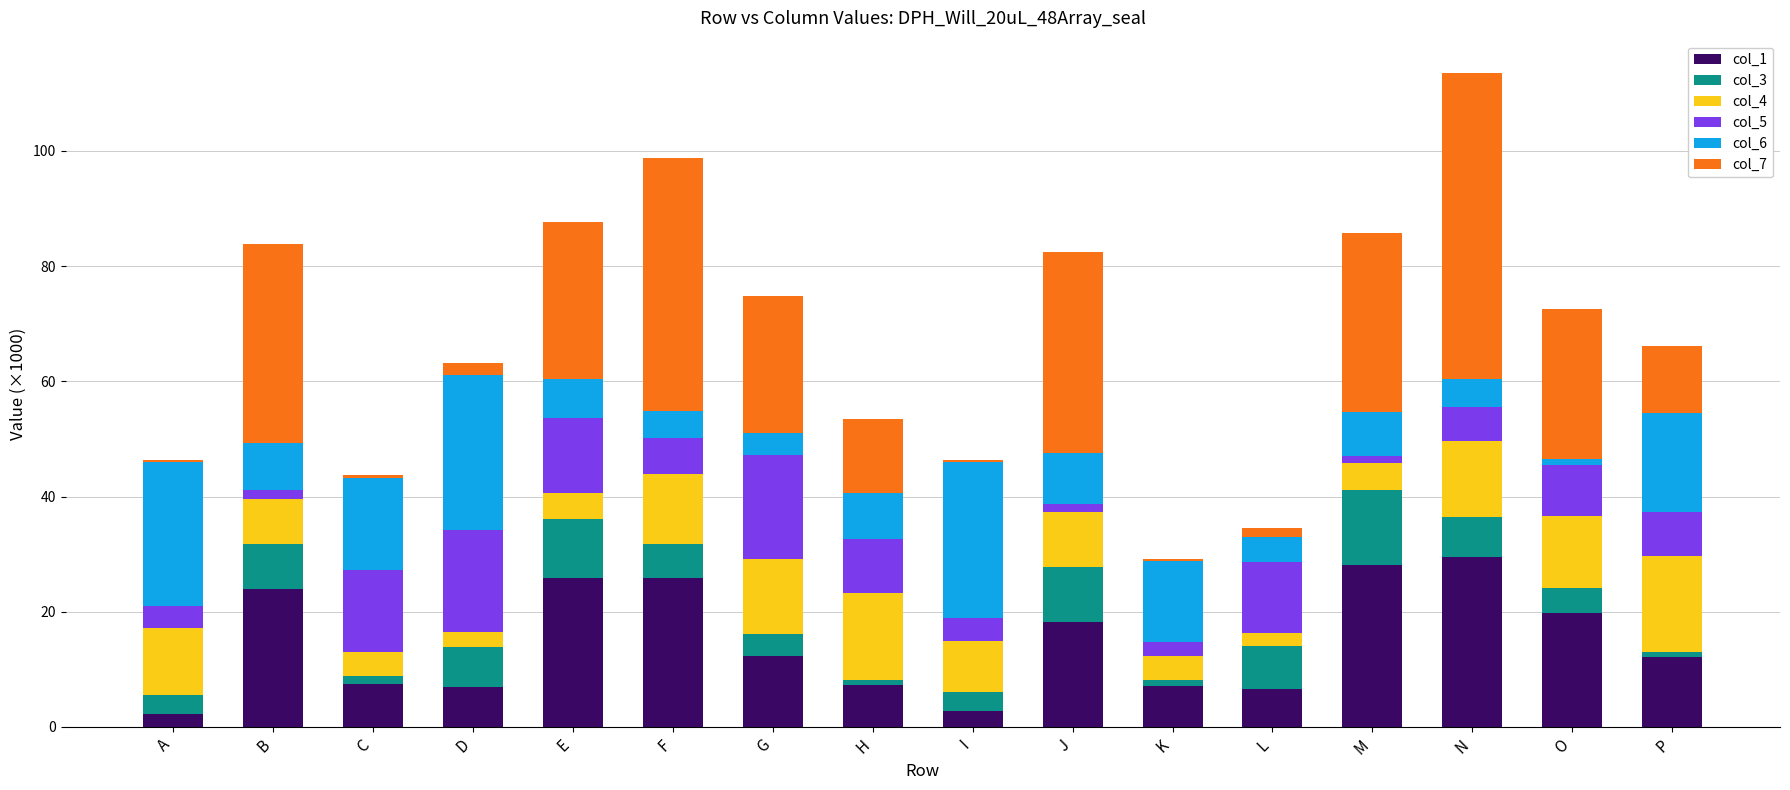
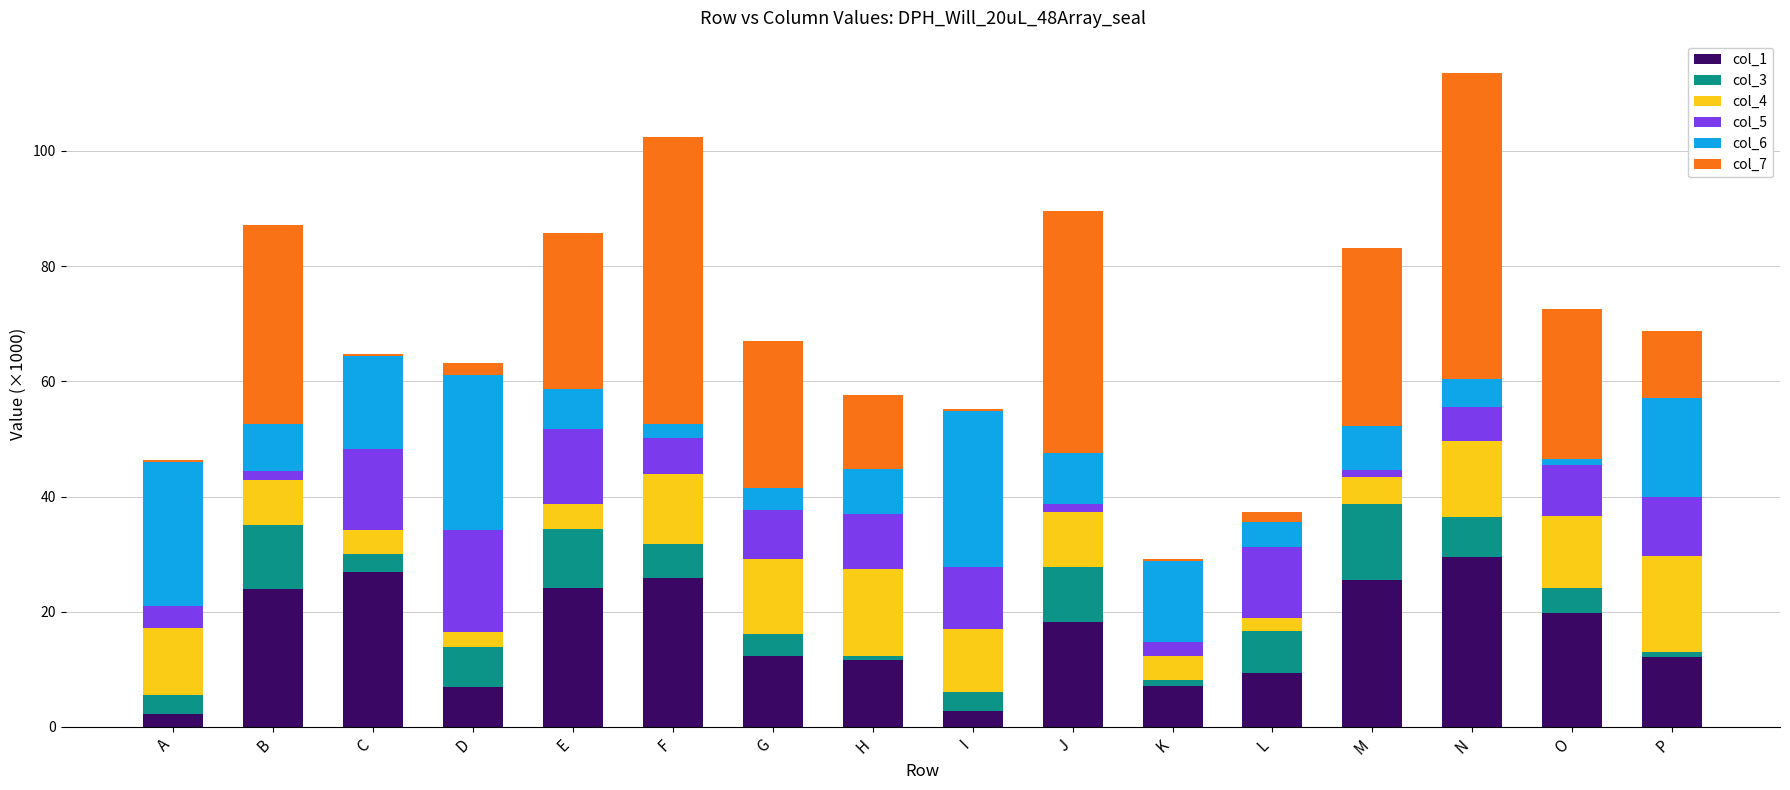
  {
    "col_1": {
      "A": 2,
      "B": 24,
-     "C": 7,
+     "C": 27,
      "D": 7,
-     "E": 26,
+     "E": 24,
      "F": 26,
      "G": 12,
-     "H": 7,
+     "H": 12,
      "I": 3,
      "J": 18,
      "K": 7,
-     "L": 7,
-     "M": 28,
+     "L": 9,
+     "M": 25,
      "N": 30,
      "O": 20,
      "P": 12
    },
    "col_3": {
      "A": 3,
-     "B": 8,
-     "C": 1,
+     "B": 11,
+     "C": 3,
      "D": 7,
      "E": 10,
      "F": 6,
      "G": 4,
      "H": 1,
      "I": 3,
      "J": 10,
      "K": 1,
      "L": 7,
      "M": 13,
      "N": 7,
      "O": 4,
      "P": 1
    },
    "col_4": {
      "A": 12,
      "B": 8,
      "C": 4,
      "D": 3,
      "E": 4,
      "F": 12,
      "G": 13,
      "H": 15,
-     "I": 9,
+     "I": 11,
      "J": 10,
      "K": 4,
      "L": 2,
      "M": 5,
      "N": 13,
      "O": 13,
      "P": 17
    },
    "col_5": {
      "A": 4,
      "B": 2,
      "C": 14,
      "D": 18,
      "E": 13,
      "F": 6,
-     "G": 18,
+     "G": 9,
      "H": 9,
-     "I": 4,
+     "I": 11,
      "J": 1,
      "K": 2,
      "L": 12,
      "M": 1,
      "N": 6,
      "O": 9,
-     "P": 8
+     "P": 10
    },
    "col_6": {
      "A": 25,
      "B": 8,
      "C": 16,
      "D": 27,
      "E": 7,
-     "F": 5,
+     "F": 2,
      "G": 4,
      "H": 8,
      "I": 27,
      "J": 9,
      "K": 14,
      "L": 4,
      "M": 8,
      "N": 5,
      "O": 1,
      "P": 17
    },
    "col_7": {
      "B": 35,
      "C": 0,
      "D": 2,
      "E": 27,
-     "F": 44,
-     "G": 24,
+     "F": 50,
+     "G": 26,
      "H": 13,
-     "J": 35,
+     "J": 42,
      "L": 2,
      "M": 31,
      "N": 53,
      "O": 26,
      "P": 12
    }
  }
